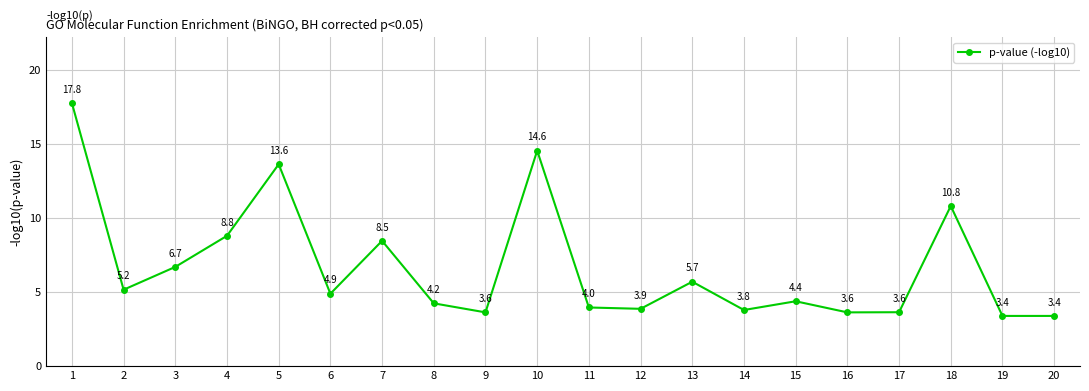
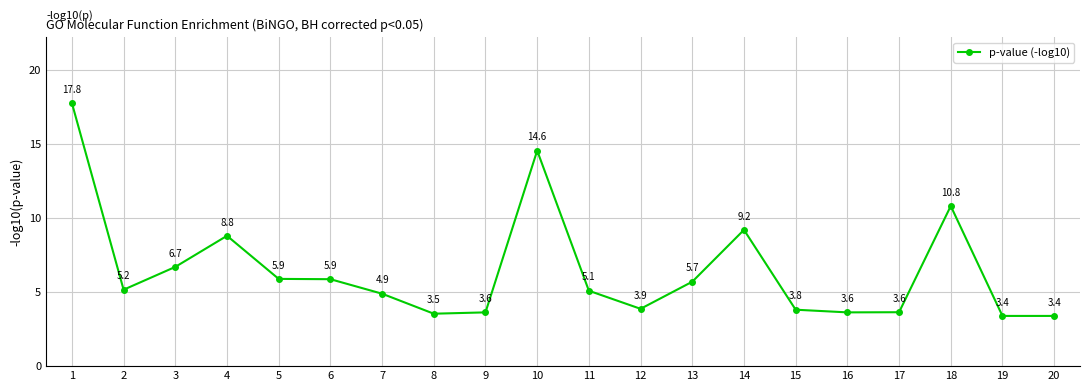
  {
    "1": 17.8,
    "2": 5.2,
    "3": 6.7,
    "4": 8.8,
-   "5": 13.6,
-   "6": 4.9,
-   "7": 8.5,
-   "8": 4.2,
+   "5": 5.9,
+   "6": 5.9,
+   "7": 4.9,
+   "8": 3.5,
    "9": 3.6,
    "10": 14.6,
-   "11": 4.0,
+   "11": 5.1,
    "12": 3.9,
    "13": 5.7,
-   "14": 3.8,
-   "15": 4.4,
+   "14": 9.2,
+   "15": 3.8,
    "16": 3.6,
    "17": 3.6,
    "18": 10.8,
    "19": 3.4,
    "20": 3.4
  }
